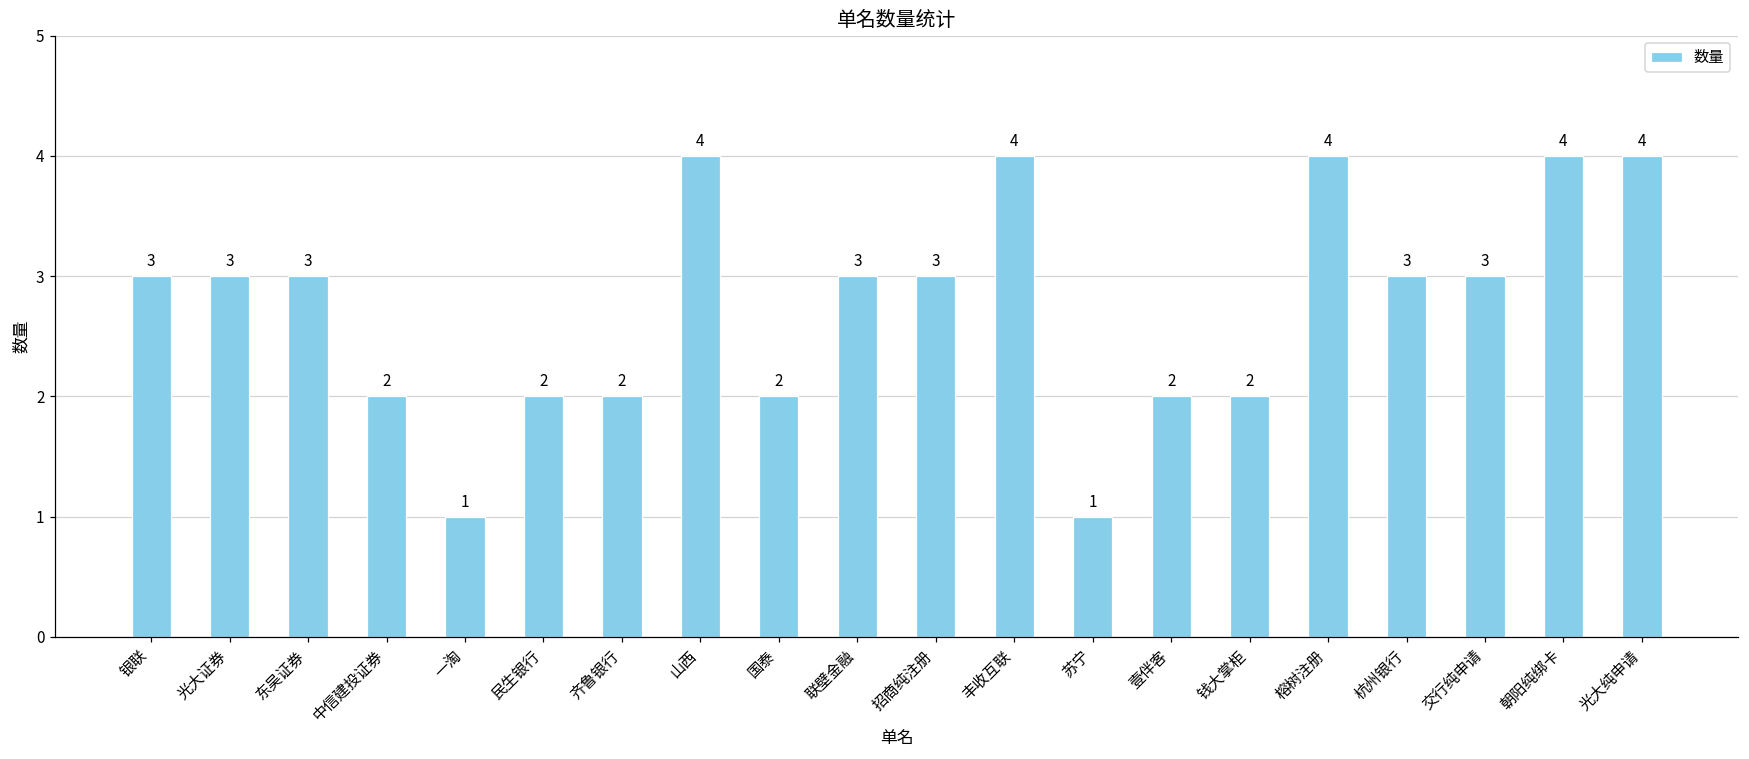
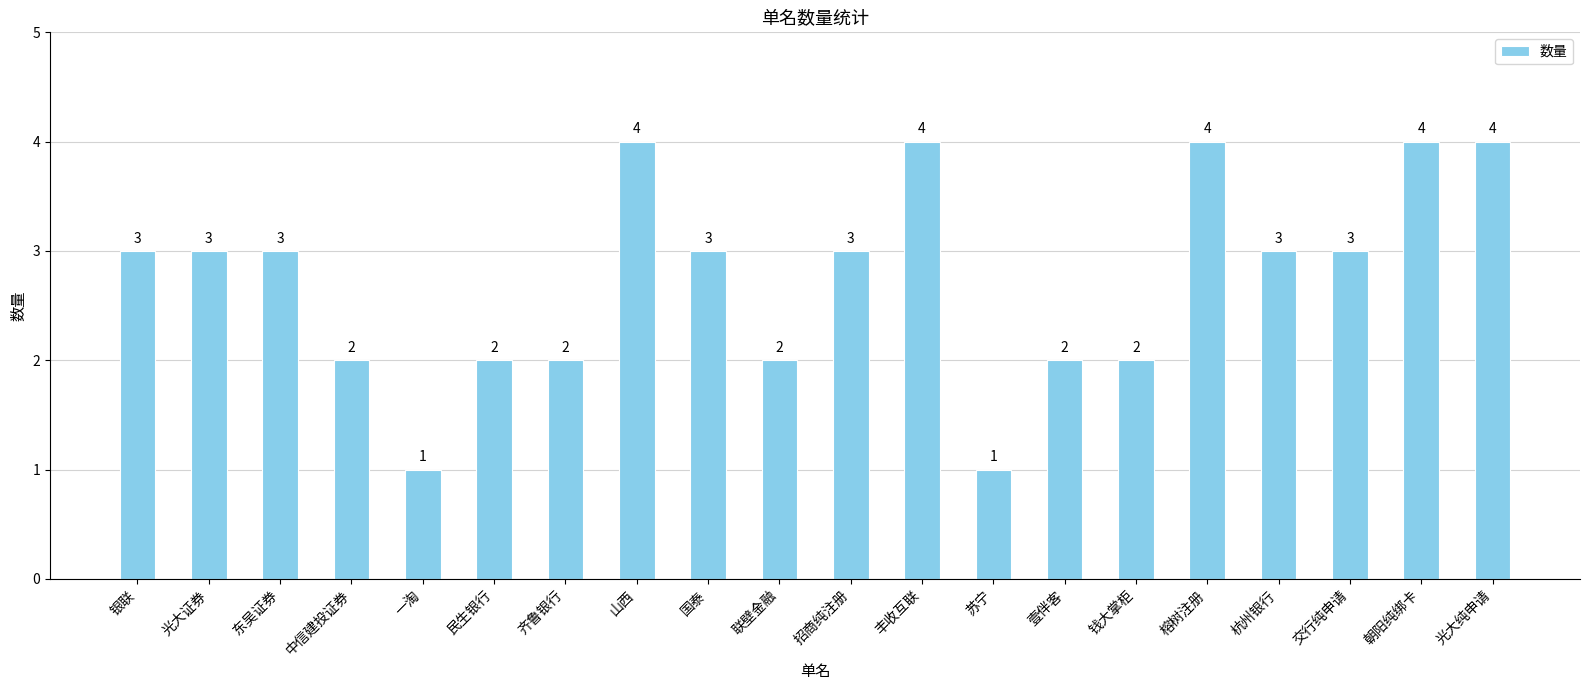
  {
    "银联": 3,
    "光大证券": 3,
    "东吴证券": 3,
    "中信建投证券": 2,
    "一淘": 1,
    "民生银行": 2,
    "齐鲁银行": 2,
    "山西": 4,
-   "国泰": 2,
-   "联壁金融": 3,
+   "国泰": 3,
+   "联壁金融": 2,
    "招商纯注册": 3,
    "丰收互联": 4,
    "苏宁": 1,
    "壹伴客": 2,
    "钱大掌柜": 2,
    "榕树注册": 4,
    "杭州银行": 3,
    "交行纯申请": 3,
    "朝阳纯绑卡": 4,
    "光大纯申请": 4
  }
